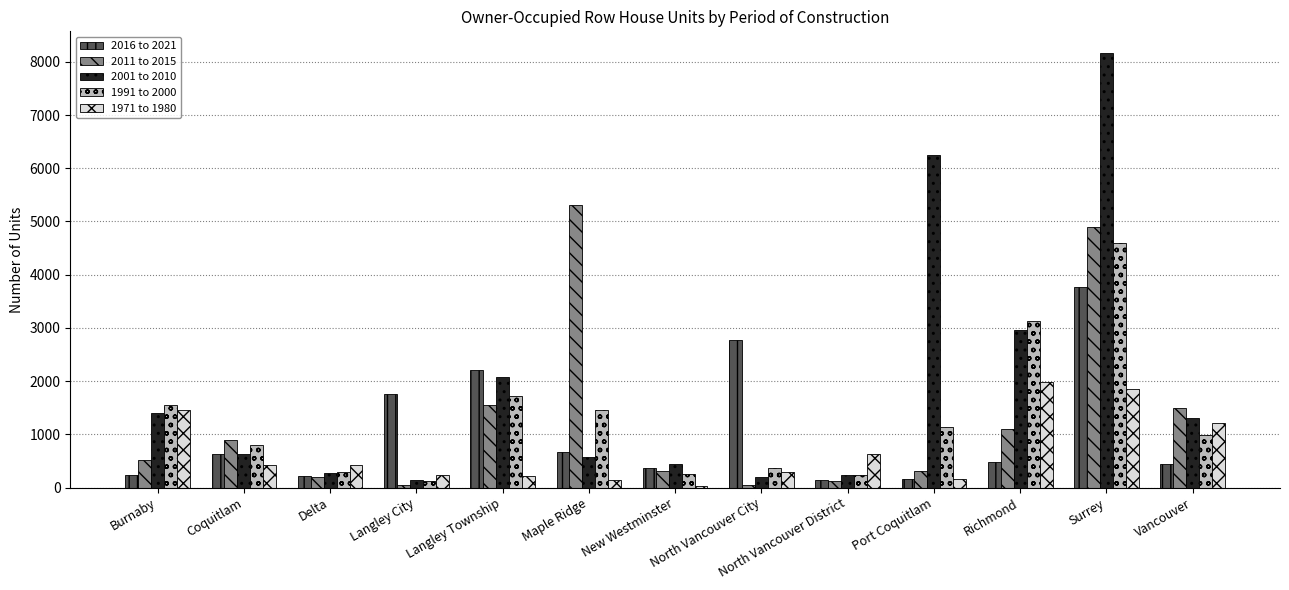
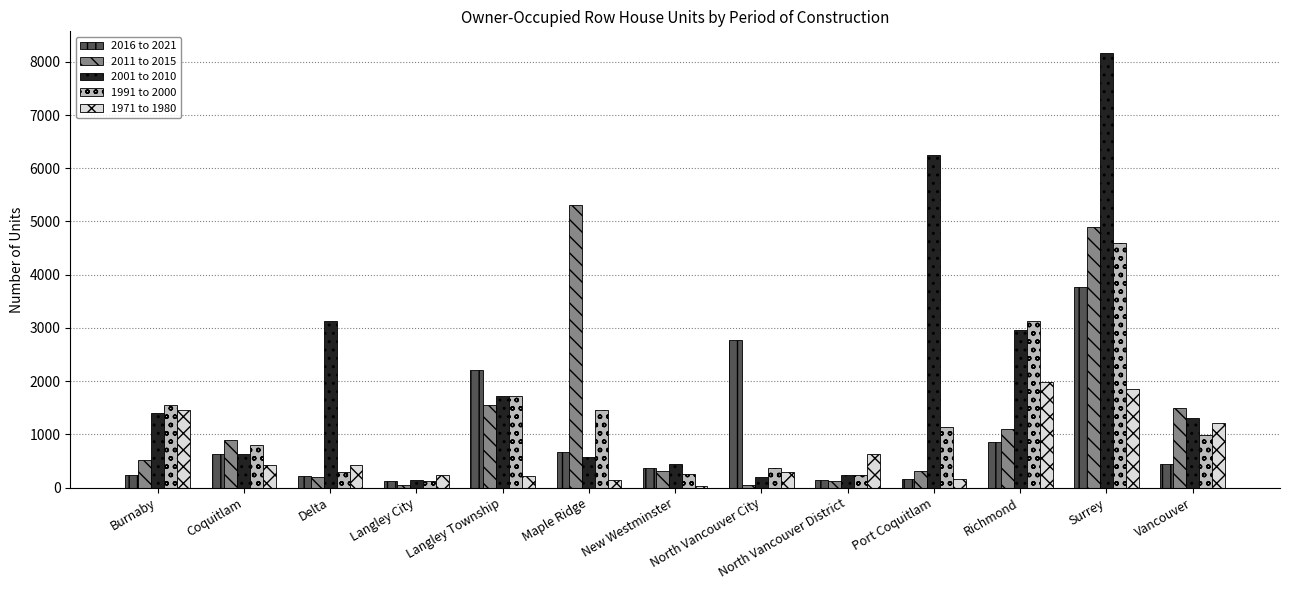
  {
    "2016 to 2021": {
      "Burnaby": 200,
      "Coquitlam": 600,
      "Delta": 200,
-     "Langley City": 1800,
+     "Langley City": 100,
      "Langley Township": 2200,
      "Maple Ridge": 700,
      "New Westminster": 400,
      "North Vancouver City": 2800,
      "North Vancouver District": 100,
      "Port Coquitlam": 200,
-     "Richmond": 500,
+     "Richmond": 900,
      "Surrey": 3800,
      "Vancouver": 500
    },
    "2011 to 2015": {
      "Burnaby": 500,
      "Coquitlam": 900,
      "Delta": 200,
      "Langley City": 100,
      "Langley Township": 1600,
      "Maple Ridge": 5300,
      "New Westminster": 300,
      "North Vancouver District": 100,
      "Port Coquitlam": 300,
      "Richmond": 1100,
      "Surrey": 4900,
      "Vancouver": 1500
    },
    "2001 to 2010": {
      "Burnaby": 1400,
      "Coquitlam": 600,
-     "Delta": 300,
+     "Delta": 3100,
      "Langley City": 100,
-     "Langley Township": 2100,
+     "Langley Township": 1700,
      "Maple Ridge": 600,
      "New Westminster": 400,
      "North Vancouver City": 200,
      "North Vancouver District": 200,
      "Port Coquitlam": 6200,
      "Richmond": 3000,
      "Surrey": 8200,
      "Vancouver": 1300
    }
  }
